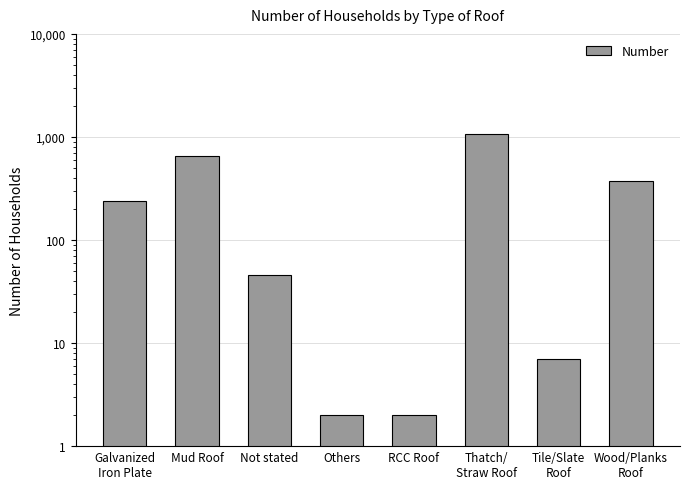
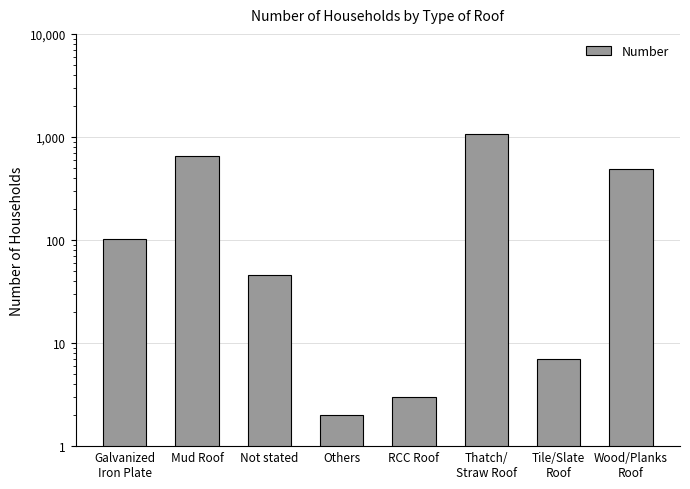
  {
-   "Galvanized Iron Plate": "240",
+   "Galvanized Iron Plate": "100",
    "Mud Roof": "600",
    "Not stated": "50",
    "Others": "2",
-   "RCC Roof": "2",
+   "RCC Roof": "3",
    "Thatch/ Straw Roof": "1,100",
    "Tile/Slate Roof": "7",
-   "Wood/Planks Roof": "380"
+   "Wood/Planks Roof": "500"
  }
